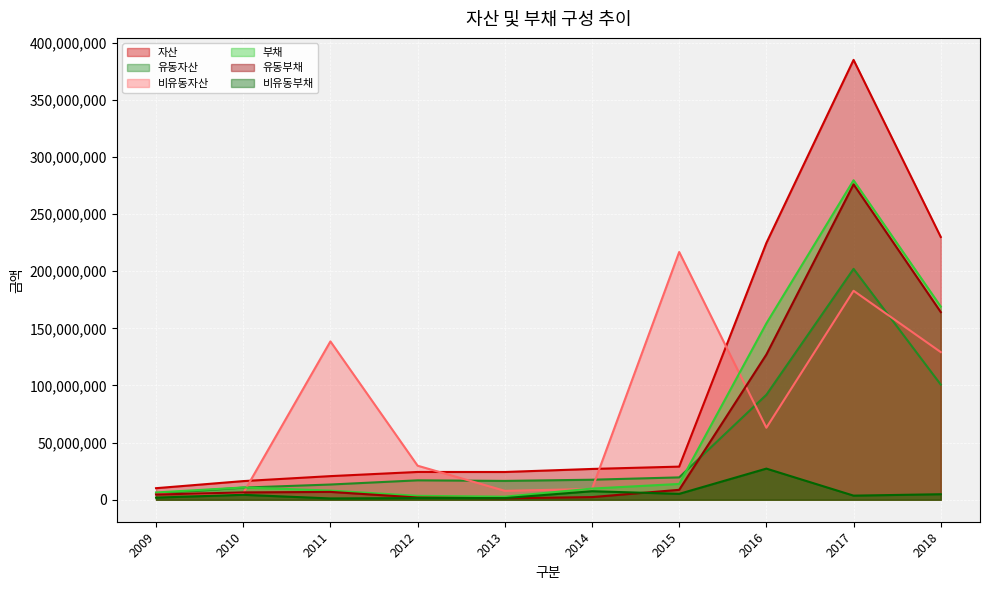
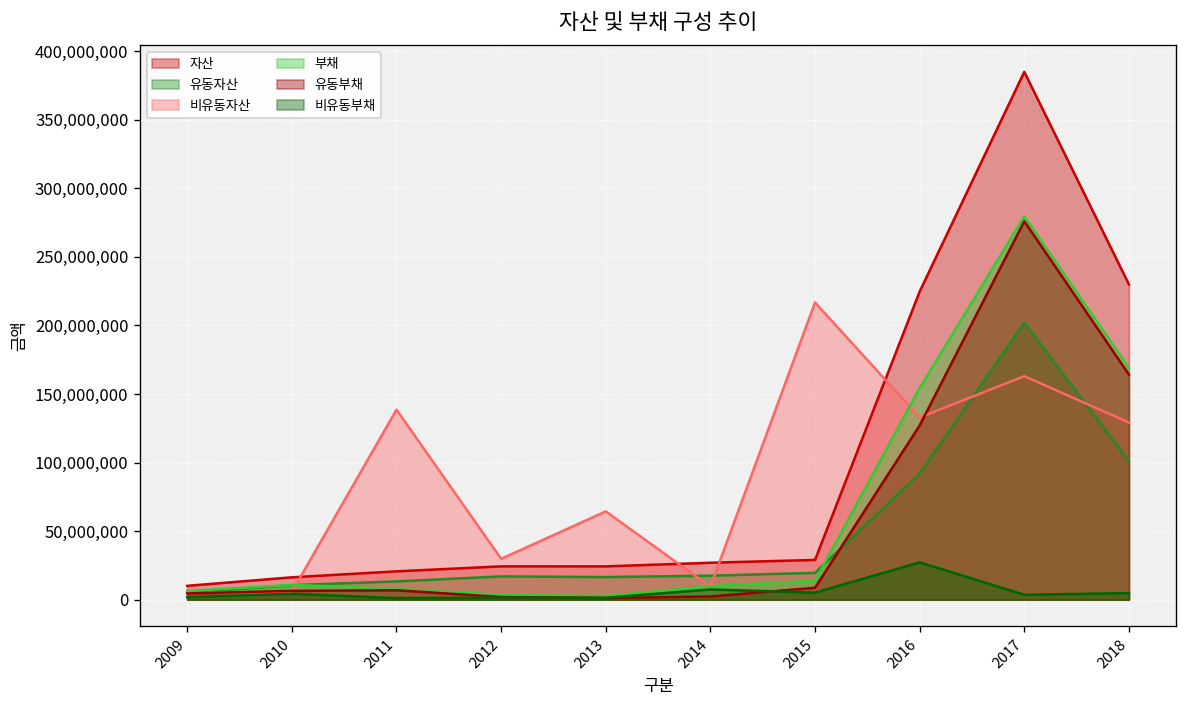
  {
    "비유동자산": {
      "2011": "139,000,000",
      "2012": "30,000,000",
-     "2013": "8,000,000",
+     "2013": "64,000,000",
      "2015": "217,000,000",
-     "2016": "63,000,000",
-     "2017": "183,000,000",
+     "2016": "133,000,000",
+     "2017": "163,000,000",
      "2018": "129,000,000"
    }
  }
